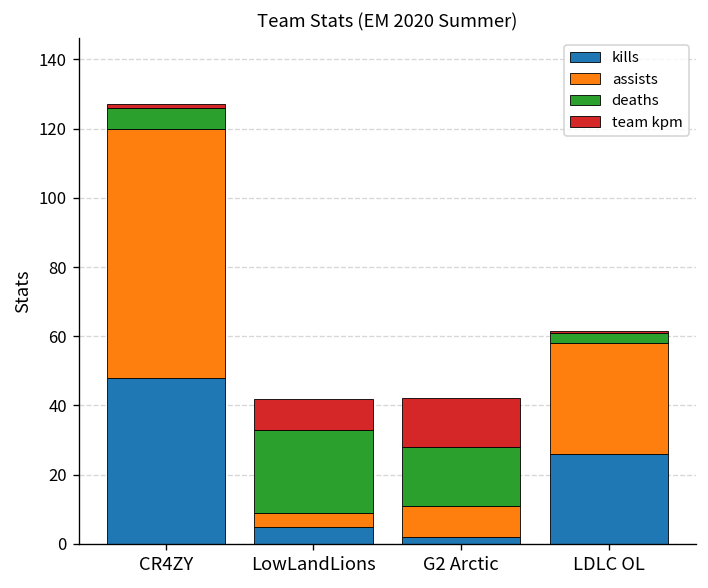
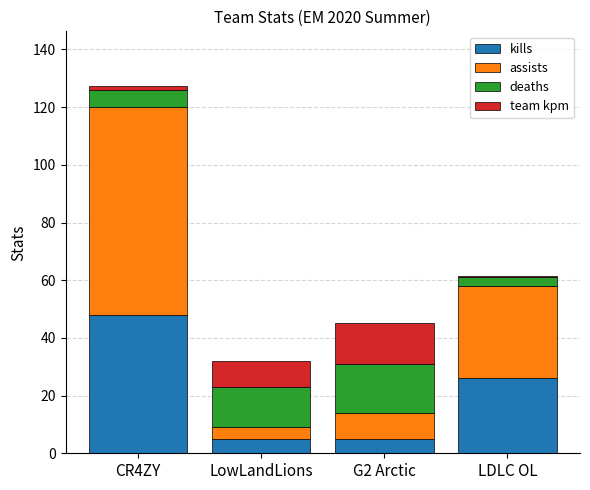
  {
    "kills": {
      "CR4ZY": 48,
      "LowLandLions": 5,
-     "G2 Arctic": 2,
+     "G2 Arctic": 5,
      "LDLC OL": 26
    },
    "assists": {
      "CR4ZY": 72,
      "LowLandLions": 4,
      "G2 Arctic": 9,
      "LDLC OL": 32
    },
    "deaths": {
      "CR4ZY": 6,
-     "LowLandLions": 24,
+     "LowLandLions": 14,
      "G2 Arctic": 17,
      "LDLC OL": 3
    },
    "team kpm": {
      "CR4ZY": 1,
      "LowLandLions": 9,
      "G2 Arctic": 14
    }
  }
